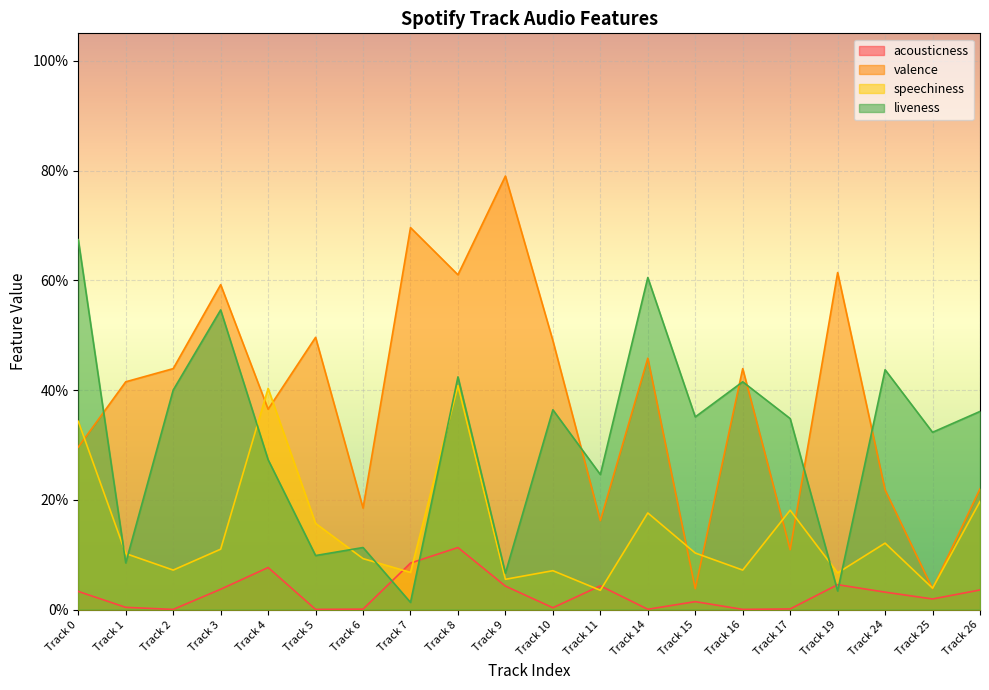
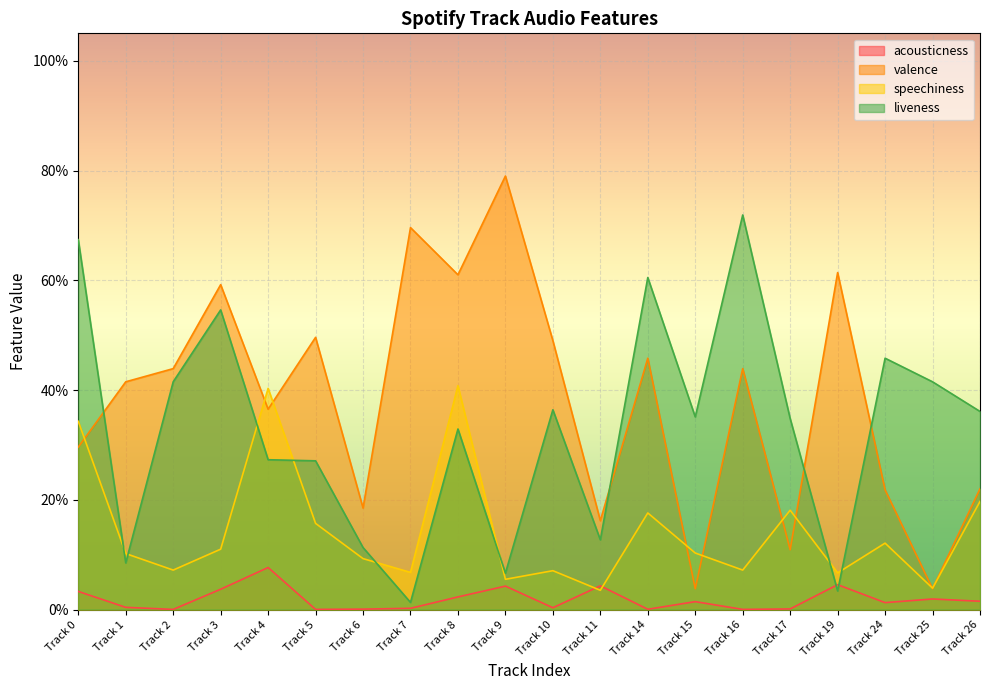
  {
    "acousticness": {
      "Track 0": "3%",
      "Track 1": "0%",
      "Track 2": "0%",
      "Track 3": "4%",
      "Track 4": "8%",
      "Track 5": "0%",
      "Track 6": "0%",
-     "Track 7": "8%",
-     "Track 8": "11%",
+     "Track 7": "0%",
+     "Track 8": "2%",
      "Track 9": "4%",
      "Track 10": "0%",
      "Track 11": "4%",
      "Track 14": "0%",
      "Track 15": "1%",
      "Track 16": "0%",
      "Track 17": "0%",
      "Track 19": "5%",
-     "Track 24": "3%",
+     "Track 24": "1%",
      "Track 25": "2%",
-     "Track 26": "4%"
+     "Track 26": "2%"
    },
    "liveness": {
      "Track 0": "67%",
      "Track 1": "9%",
-     "Track 2": "40%",
+     "Track 2": "42%",
      "Track 3": "55%",
      "Track 4": "27%",
-     "Track 5": "10%",
+     "Track 5": "27%",
      "Track 6": "11%",
      "Track 7": "1%",
-     "Track 8": "42%",
+     "Track 8": "33%",
      "Track 9": "7%",
      "Track 10": "36%",
-     "Track 11": "25%",
+     "Track 11": "13%",
      "Track 14": "61%",
      "Track 15": "35%",
-     "Track 16": "42%",
+     "Track 16": "72%",
      "Track 17": "35%",
      "Track 19": "3%",
-     "Track 24": "44%",
-     "Track 25": "32%",
+     "Track 24": "46%",
+     "Track 25": "42%",
      "Track 26": "36%"
    }
  }
